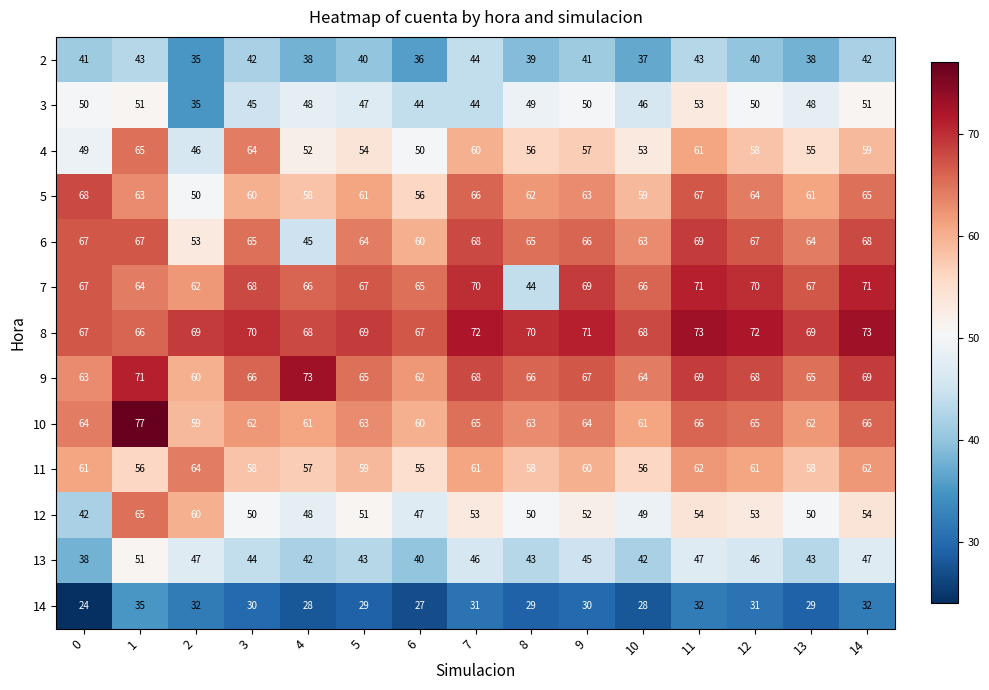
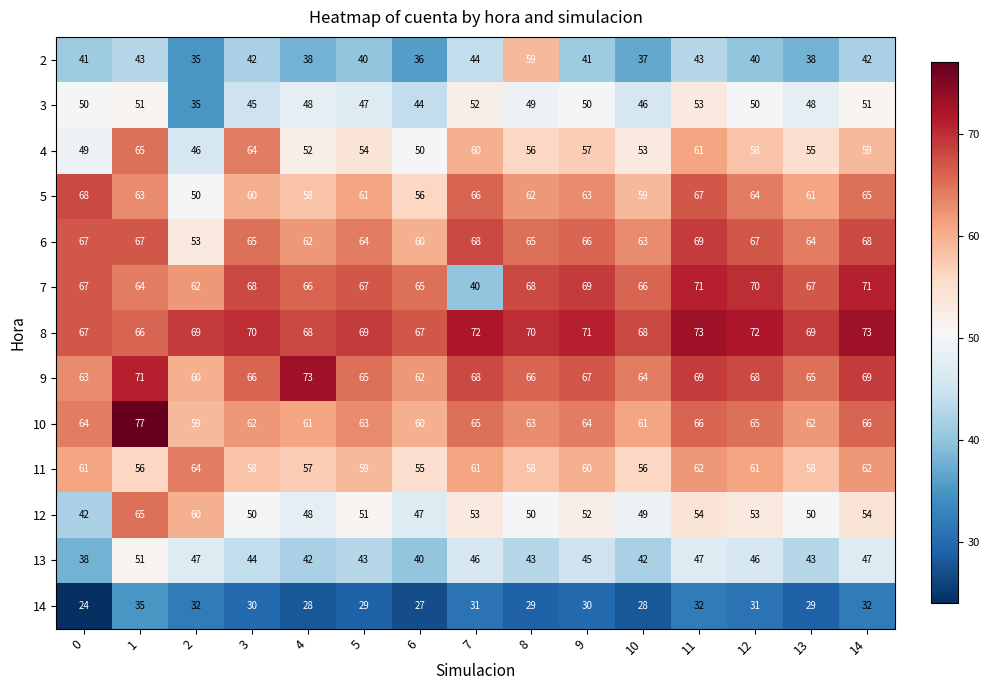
  {
    "2": {
      "0": 41,
      "1": 43,
      "2": 35,
      "3": 42,
      "4": 38,
      "5": 40,
      "6": 36,
      "7": 44,
-     "8": 39,
+     "8": 59,
      "9": 41,
      "10": 37,
      "11": 43,
      "12": 40,
      "13": 38,
      "14": 42
    },
    "3": {
      "0": 50,
      "1": 51,
      "2": 35,
      "3": 45,
      "4": 48,
      "5": 47,
      "6": 44,
-     "7": 44,
+     "7": 52,
      "8": 49,
      "9": 50,
      "10": 46,
      "11": 53,
      "12": 50,
      "13": 48,
      "14": 51
    },
    "4": {
      "0": 49,
      "1": 65,
      "2": 46,
      "3": 64,
      "4": 52,
      "5": 54,
      "6": 50,
      "7": 60,
      "8": 56,
      "9": 57,
      "10": 53,
      "11": 61,
      "12": 58,
      "13": 55,
      "14": 59
    },
    "5": {
      "0": 68,
      "1": 63,
      "2": 50,
      "3": 60,
      "4": 58,
      "5": 61,
      "6": 56,
      "7": 66,
      "8": 62,
      "9": 63,
      "10": 59,
      "11": 67,
      "12": 64,
      "13": 61,
      "14": 65
    },
    "6": {
      "0": 67,
      "1": 67,
      "2": 53,
      "3": 65,
-     "4": 45,
+     "4": 62,
      "5": 64,
      "6": 60,
      "7": 68,
      "8": 65,
      "9": 66,
      "10": 63,
      "11": 69,
      "12": 67,
      "13": 64,
      "14": 68
    },
    "7": {
      "0": 67,
      "1": 64,
      "2": 62,
      "3": 68,
      "4": 66,
      "5": 67,
      "6": 65,
-     "7": 70,
-     "8": 44,
+     "7": 40,
+     "8": 68,
      "9": 69,
      "10": 66,
      "11": 71,
      "12": 70,
      "13": 67,
      "14": 71
    },
    "8": {
      "0": 67,
      "1": 66,
      "2": 69,
      "3": 70,
      "4": 68,
      "5": 69,
      "6": 67,
      "7": 72,
      "8": 70,
      "9": 71,
      "10": 68,
      "11": 73,
      "12": 72,
      "13": 69,
      "14": 73
    },
    "9": {
      "0": 63,
      "1": 71,
      "2": 60,
      "3": 66,
      "4": 73,
      "5": 65,
      "6": 62,
      "7": 68,
      "8": 66,
      "9": 67,
      "10": 64,
      "11": 69,
      "12": 68,
      "13": 65,
      "14": 69
    },
    "10": {
      "0": 64,
      "1": 77,
      "2": 59,
      "3": 62,
      "4": 61,
      "5": 63,
      "6": 60,
      "7": 65,
      "8": 63,
      "9": 64,
      "10": 61,
      "11": 66,
      "12": 65,
      "13": 62,
      "14": 66
    },
    "11": {
      "0": 61,
      "1": 56,
      "2": 64,
      "3": 58,
      "4": 57,
      "5": 59,
      "6": 55,
      "7": 61,
      "8": 58,
      "9": 60,
      "10": 56,
      "11": 62,
      "12": 61,
      "13": 58,
      "14": 62
    },
    "12": {
      "0": 42,
      "1": 65,
      "2": 60,
      "3": 50,
      "4": 48,
      "5": 51,
      "6": 47,
      "7": 53,
      "8": 50,
      "9": 52,
      "10": 49,
      "11": 54,
      "12": 53,
      "13": 50,
      "14": 54
    },
    "13": {
      "0": 38,
      "1": 51,
      "2": 47,
      "3": 44,
      "4": 42,
      "5": 43,
      "6": 40,
      "7": 46,
      "8": 43,
      "9": 45,
      "10": 42,
      "11": 47,
      "12": 46,
      "13": 43,
      "14": 47
    },
    "14": {
      "0": 24,
      "1": 35,
      "2": 32,
      "3": 30,
      "4": 28,
      "5": 29,
      "6": 27,
      "7": 31,
      "8": 29,
      "9": 30,
      "10": 28,
      "11": 32,
      "12": 31,
      "13": 29,
      "14": 32
    }
  }
